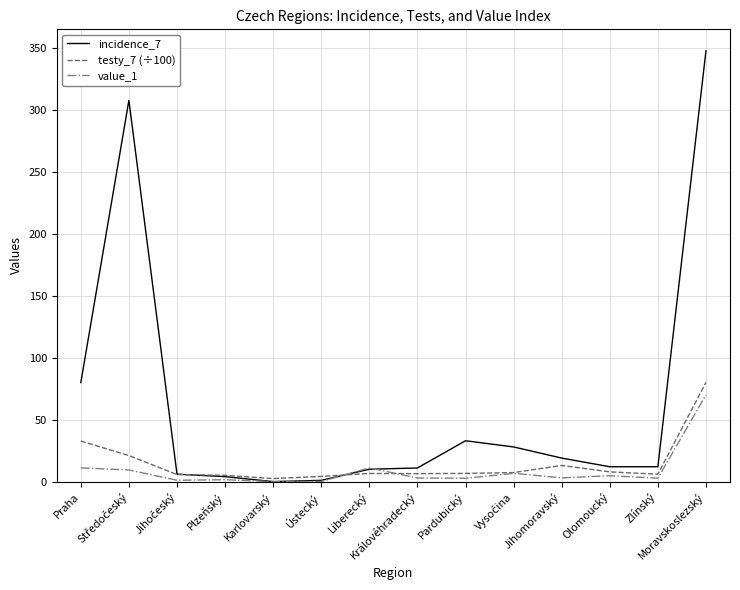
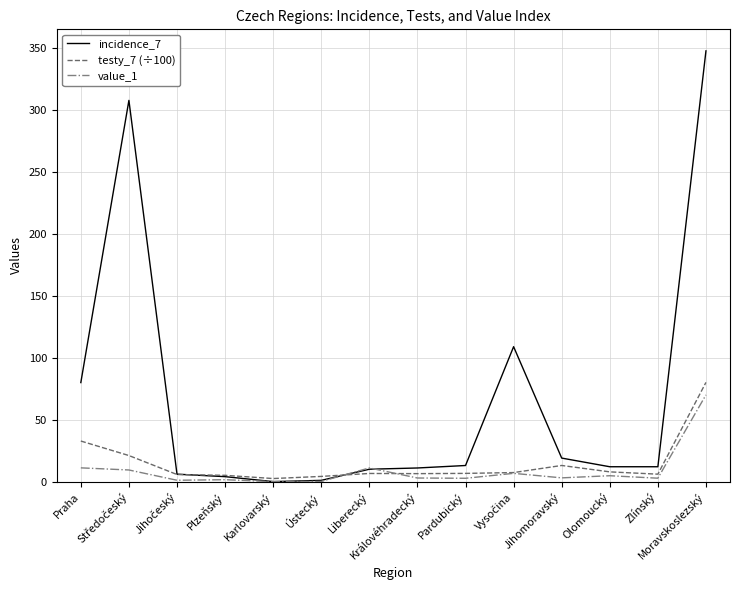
  {
    "incidence_7": {
      "Praha": 80,
      "Středočeský": 308,
      "Královéhradecký": 11,
-     "Pardubický": 33,
-     "Vysočina": 28,
+     "Pardubický": 13,
+     "Vysočina": 109,
      "Jihomoravský": 19,
      "Olomoucký": 12,
      "Zlínský": 12,
      "Moravskoslezský": 348
    }
  }
